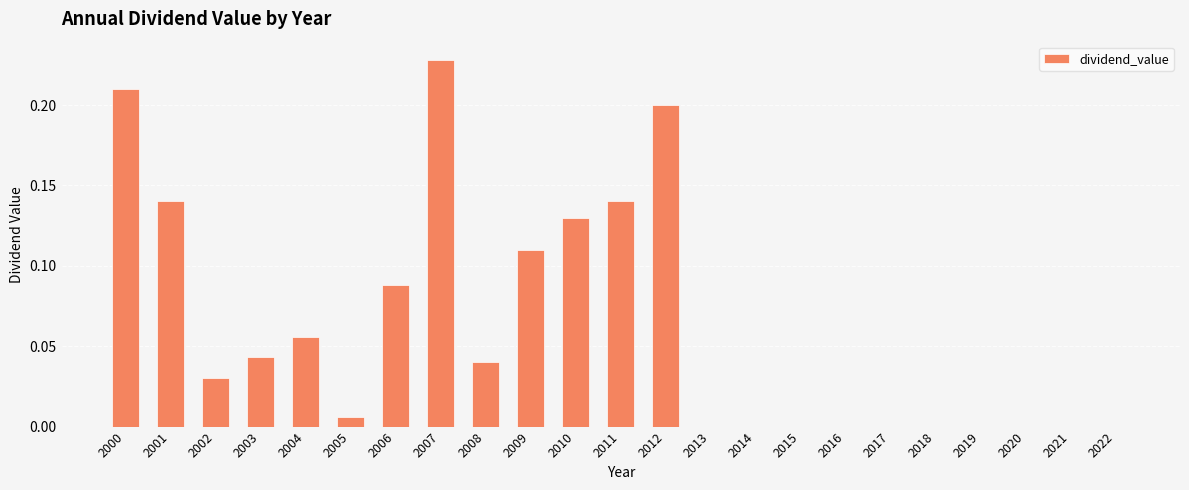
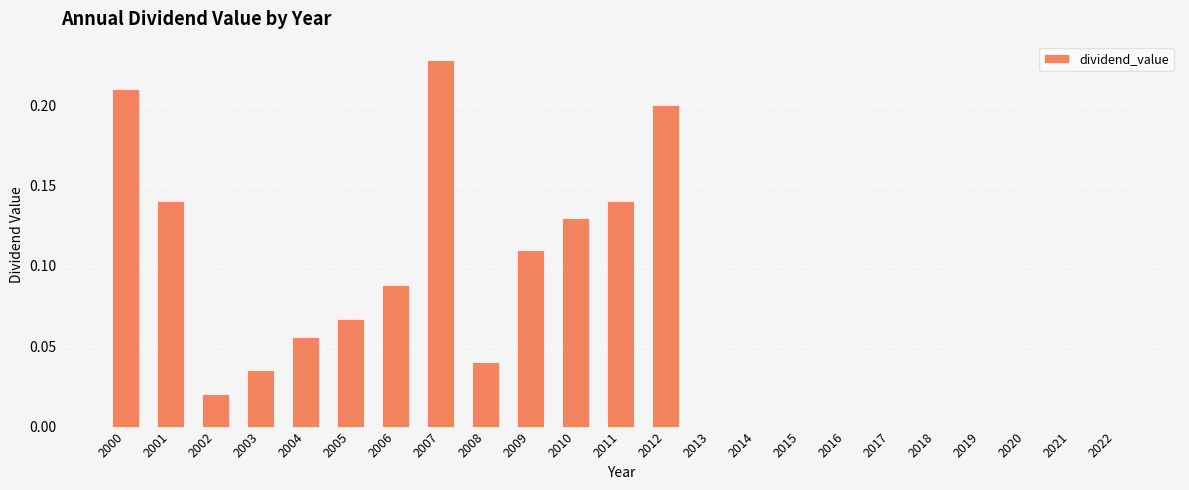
  {
    "2000": 0.210,
    "2001": 0.140,
-   "2002": 0.03,
-   "2003": 0.043,
+   "2002": 0.02,
+   "2003": 0.035,
    "2004": 0.056,
-   "2005": 0.006,
+   "2005": 0.067,
    "2006": 0.088,
    "2007": 0.228,
    "2008": 0.040,
    "2009": 0.110,
    "2010": 0.130,
    "2011": 0.140,
    "2012": 0.200,
    "2013": 0.000,
    "2014": 0.000,
    "2015": 0.000,
    "2016": 0.000,
    "2017": 0.000,
    "2018": 0.000,
    "2019": 0.000,
    "2020": 0.000,
    "2021": 0.000,
    "2022": 0.000
  }
